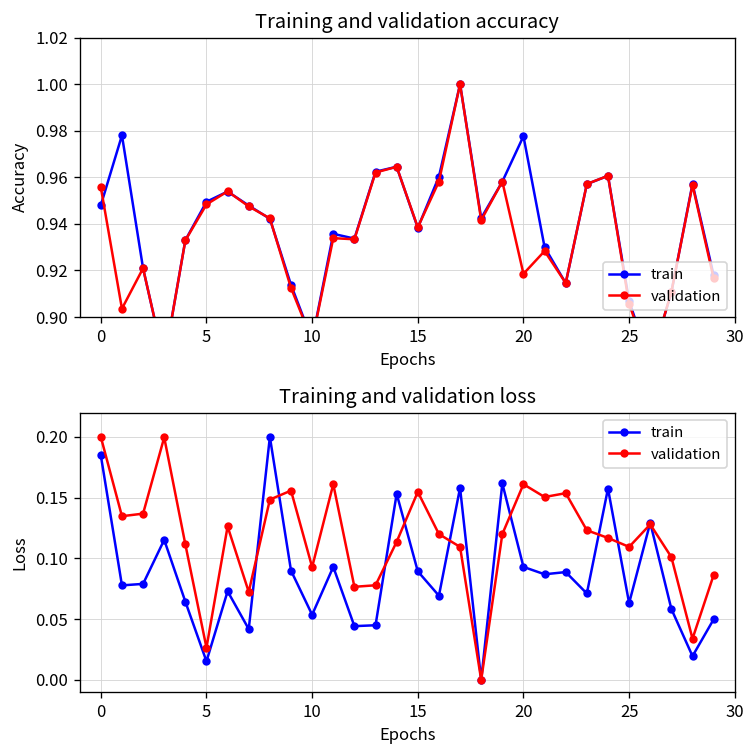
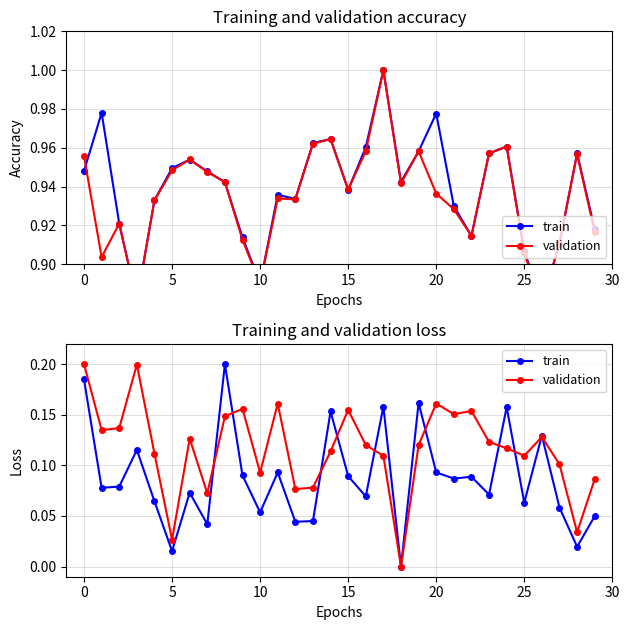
  {
    "Training and validation accuracy": {
      "train": {
        "0": 0.948,
        "20": 0.978
      },
      "validation": {
        "0": 0.956,
-       "20": 0.919
+       "20": 0.936
      }
    },
    "Training and validation loss": {
      "train": {
        "0": 0.185,
        "5": 0.015,
        "10": 0.054,
        "15": 0.089,
        "20": 0.093,
        "25": 0.063
      },
      "validation": {
        "0": 0.200,
        "5": 0.027,
        "10": 0.093,
        "15": 0.155,
        "20": 0.161,
        "25": 0.109
      }
    }
  }
